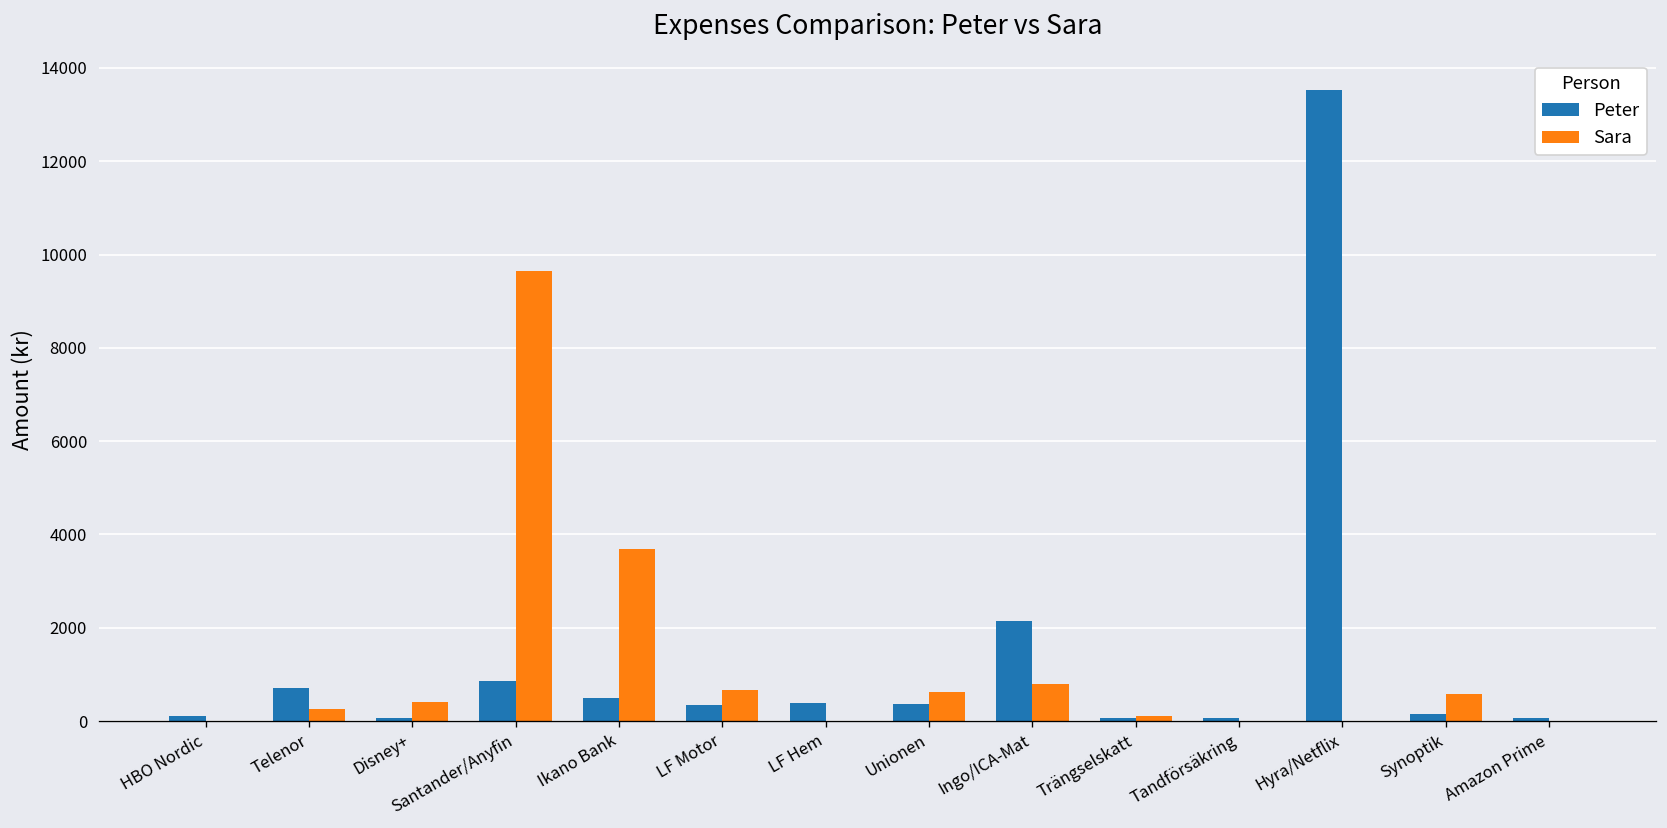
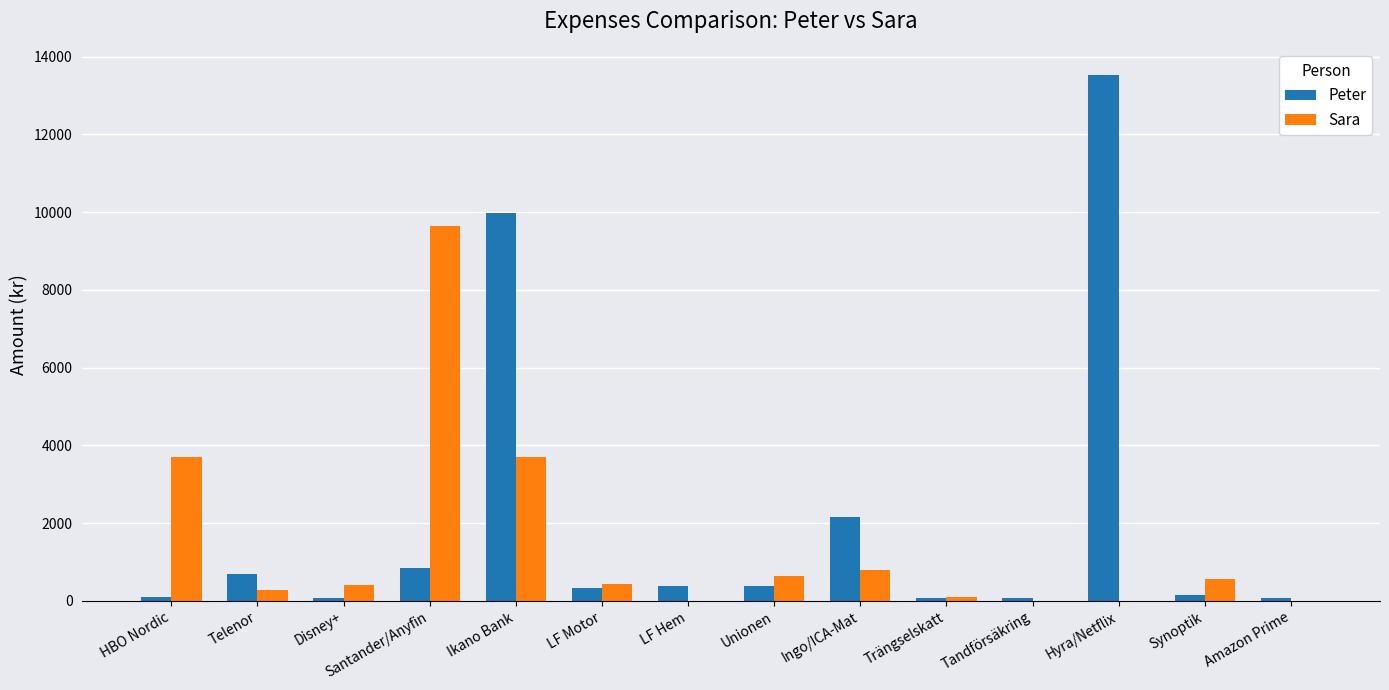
  {
    "Peter": {
      "HBO Nordic": 100,
      "Telenor": 700,
      "Disney+": 100,
      "Santander/Anyfin": 800,
-     "Ikano Bank": 500,
+     "Ikano Bank": 10000,
      "LF Motor": 300,
      "LF Hem": 400,
      "Unionen": 400,
      "Ingo/ICA-Mat": 2200,
      "Tandförsäkring": 100,
      "Hyra/Netflix": 13500,
      "Synoptik": 200,
      "Amazon Prime": 100
    },
    "Sara": {
-     "HBO Nordic": 0,
+     "HBO Nordic": 3700,
      "Telenor": 300,
      "Disney+": 400,
      "Santander/Anyfin": 9700,
      "Ikano Bank": 3700,
-     "LF Motor": 700,
+     "LF Motor": 400,
      "LF Hem": 0,
      "Unionen": 600,
      "Ingo/ICA-Mat": 800,
      "Trängselskatt": 100,
      "Tandförsäkring": 0,
      "Hyra/Netflix": 0,
      "Synoptik": 600,
      "Amazon Prime": 0
    }
  }
